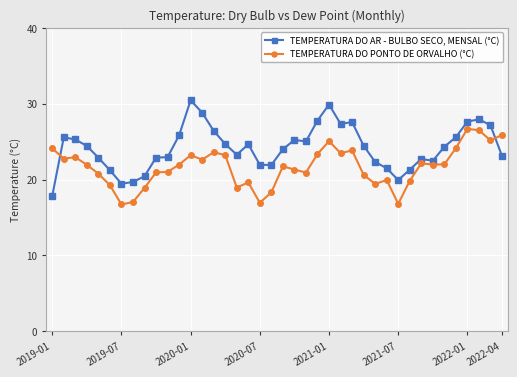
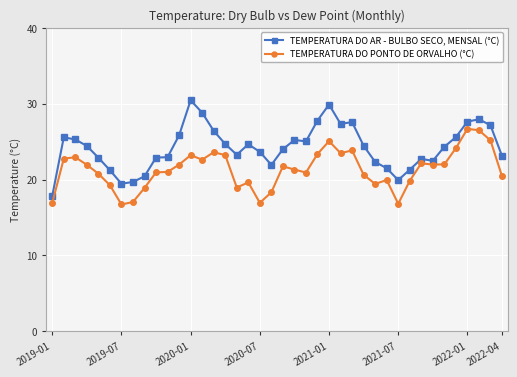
  {
    "TEMPERATURA DO AR - BULBO SECO, MENSAL (°C)": {
      "2019-01": 18,
      "2019-07": 19,
      "2020-01": 30,
-     "2020-07": 22,
+     "2020-07": 24,
      "2021-01": 30,
      "2021-07": 20,
      "2022-01": 28,
      "2022-04": 23
    },
    "TEMPERATURA DO PONTO DE ORVALHO (°C)": {
-     "2019-01": 24,
+     "2019-01": 17,
      "2019-07": 17,
      "2020-01": 23,
      "2020-07": 17,
      "2021-01": 25,
      "2021-07": 17,
      "2022-01": 27,
-     "2022-04": 26
+     "2022-04": 20
    }
  }
